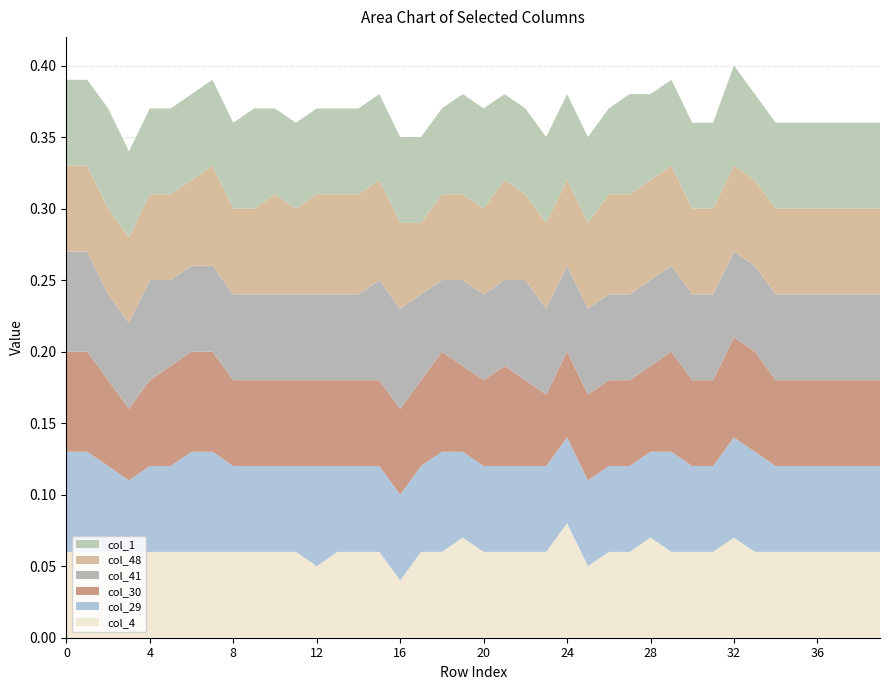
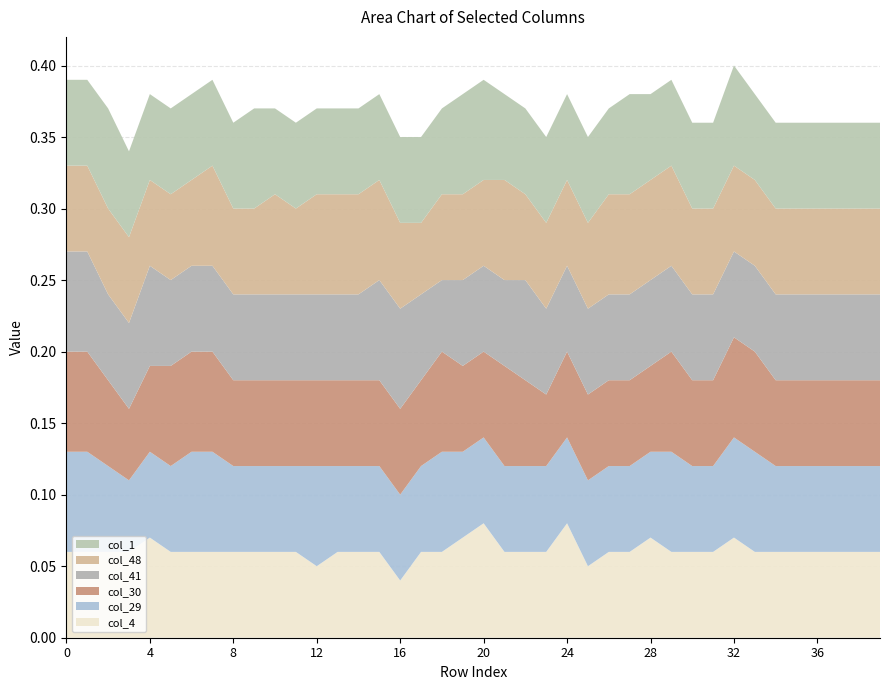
  {
    "col_4": {
      "0": 0.06,
-     "4": 0.06,
+     "4": 0.07,
      "8": 0.06,
      "12": 0.05,
      "16": 0.04,
-     "20": 0.06,
+     "20": 0.08,
      "24": 0.08,
      "28": 0.07,
      "32": 0.07,
      "36": 0.06
    }
  }
